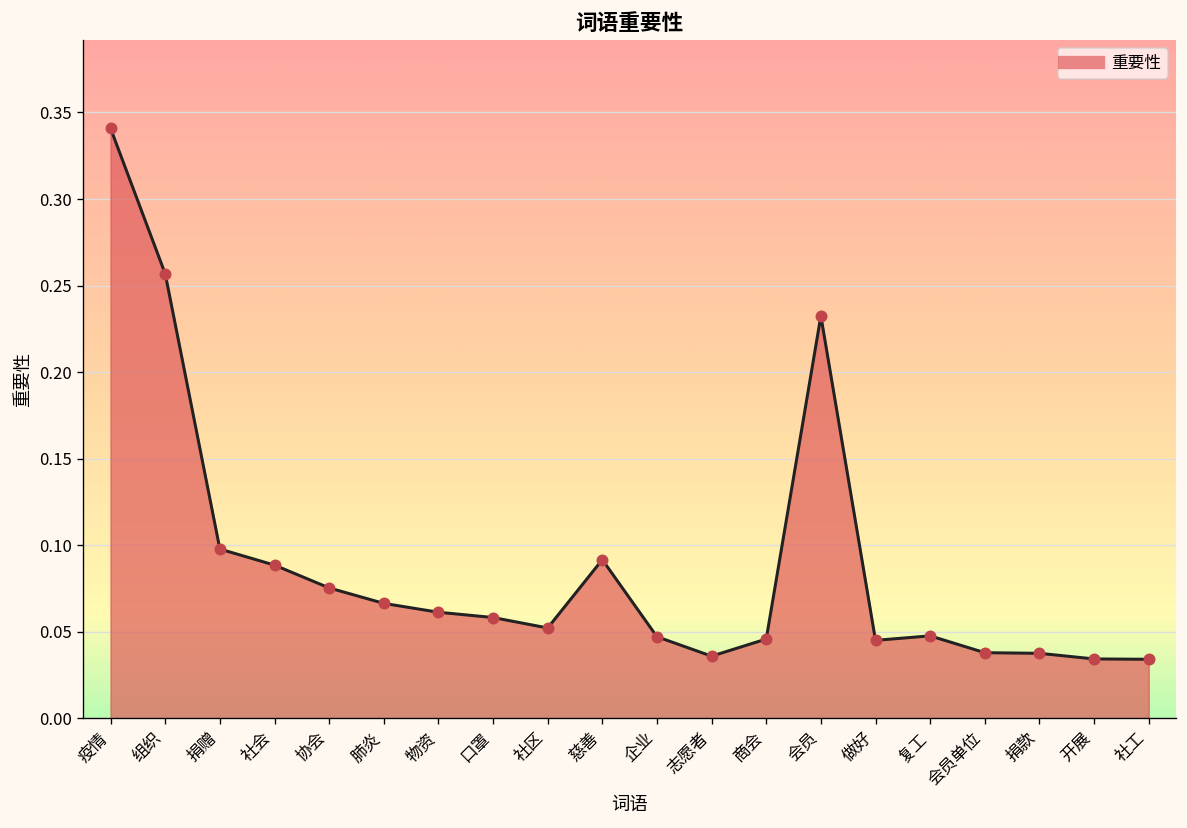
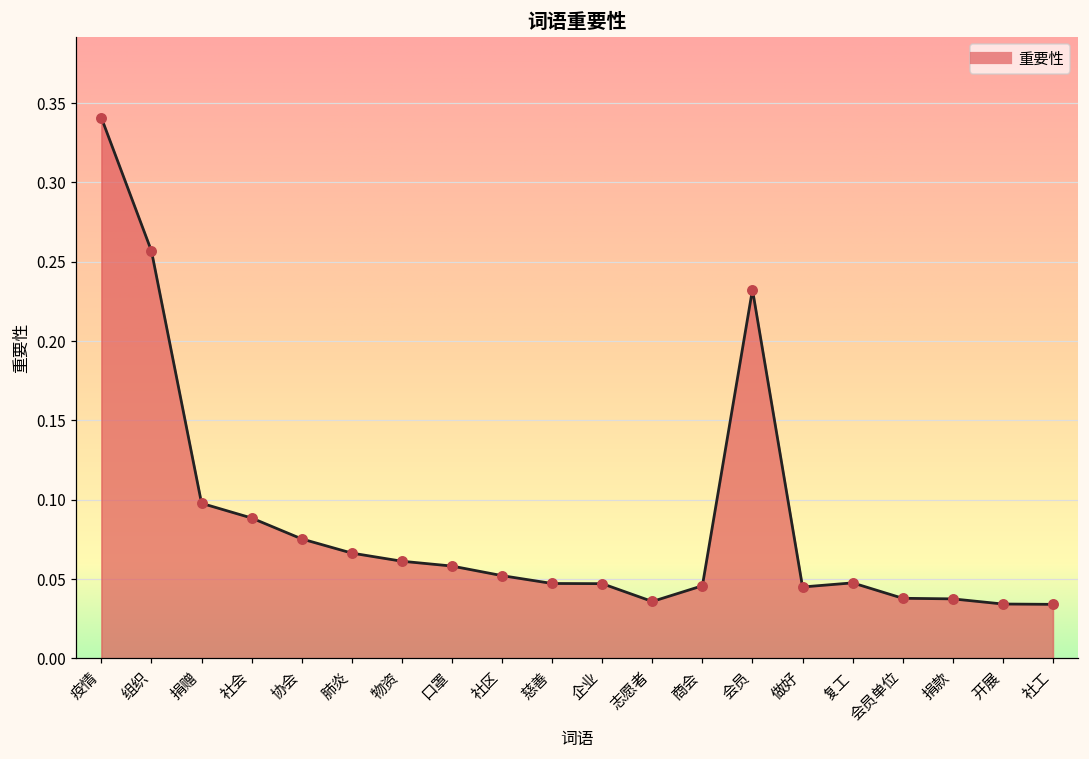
  {
    "疫情": 0.341,
    "组织": 0.257,
    "捐赠": 0.098,
    "社会": 0.089,
    "协会": 0.075,
    "肺炎": 0.066,
    "物资": 0.061,
    "口罩": 0.058,
    "社区": 0.052,
-   "慈善": 0.092,
+   "慈善": 0.047,
    "企业": 0.047,
    "志愿者": 0.036,
    "商会": 0.046,
    "会员": 0.232,
    "做好": 0.045,
    "复工": 0.048,
    "会员单位": 0.038,
    "捐款": 0.038,
    "开展": 0.034,
    "社工": 0.034
  }
